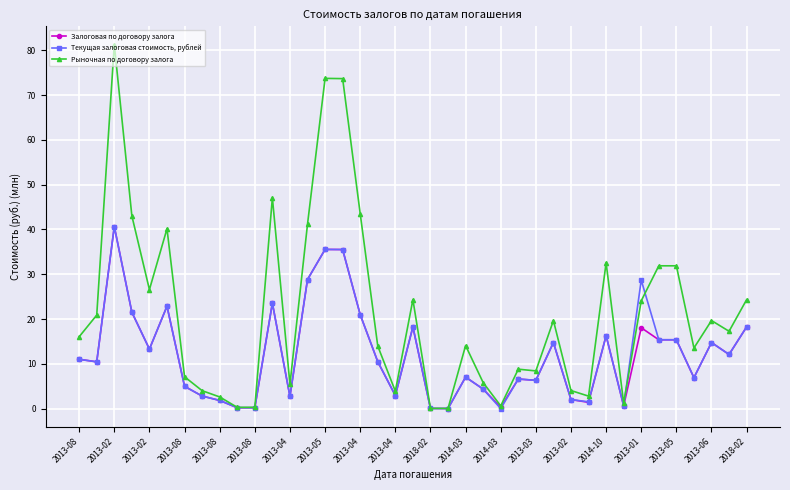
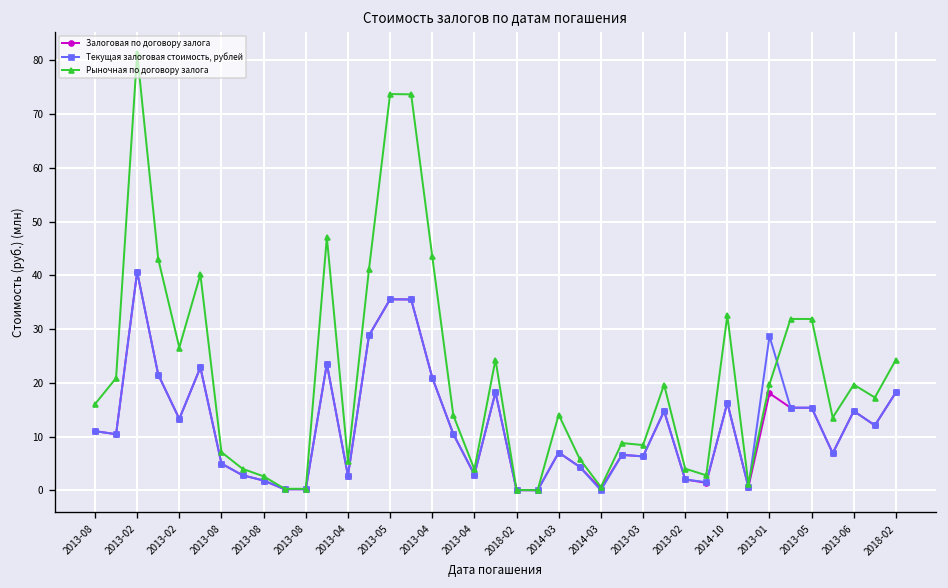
  {
    "Залоговая по договору залога": {
      "2013-01": 18
    },
    "Текущая залоговая стоимость, рублей": {
      "2013-01": 29
    },
    "Рыночная по договору залога": {
-     "2013-01": 24
+     "2013-01": 20
    }
  }
